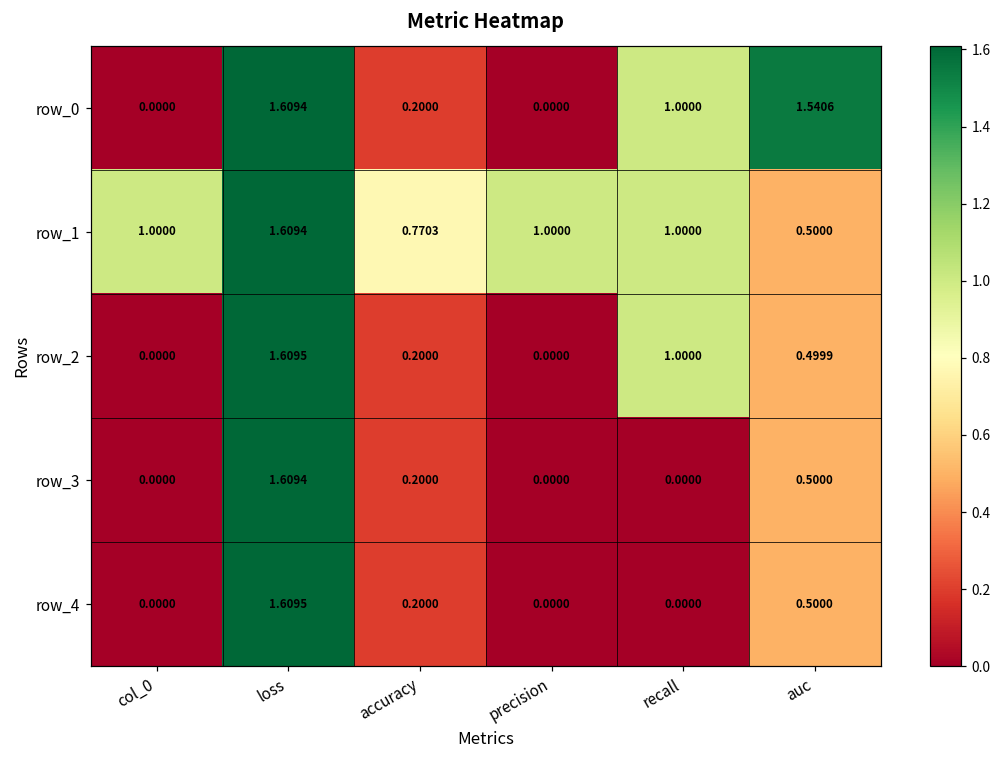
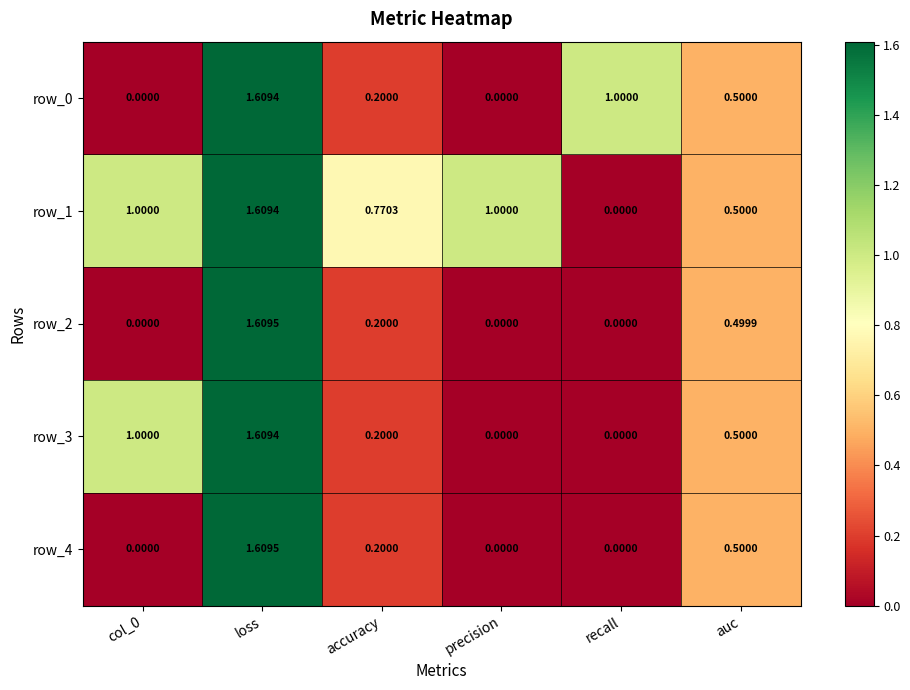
  {
    "row_0": {
      "col_0": 0.0000,
      "loss": 1.6094,
      "accuracy": 0.2000,
      "precision": 0.0000,
      "recall": 1.0000,
-     "auc": 1.5406
+     "auc": 0.5000
    },
    "row_1": {
      "col_0": 1.0000,
      "loss": 1.6094,
      "accuracy": 0.7703,
      "precision": 1.0000,
-     "recall": 1.0000,
+     "recall": 0.0000,
      "auc": 0.5000
    },
    "row_2": {
      "col_0": 0.0000,
      "loss": 1.6095,
      "accuracy": 0.2000,
      "precision": 0.0000,
-     "recall": 1.0000,
+     "recall": 0.0000,
      "auc": 0.4999
    },
    "row_3": {
-     "col_0": 0.0000,
+     "col_0": 1.0000,
      "loss": 1.6094,
      "accuracy": 0.2000,
      "precision": 0.0000,
      "recall": 0.0000,
      "auc": 0.5000
    },
    "row_4": {
      "col_0": 0.0000,
      "loss": 1.6095,
      "accuracy": 0.2000,
      "precision": 0.0000,
      "recall": 0.0000,
      "auc": 0.5000
    }
  }
